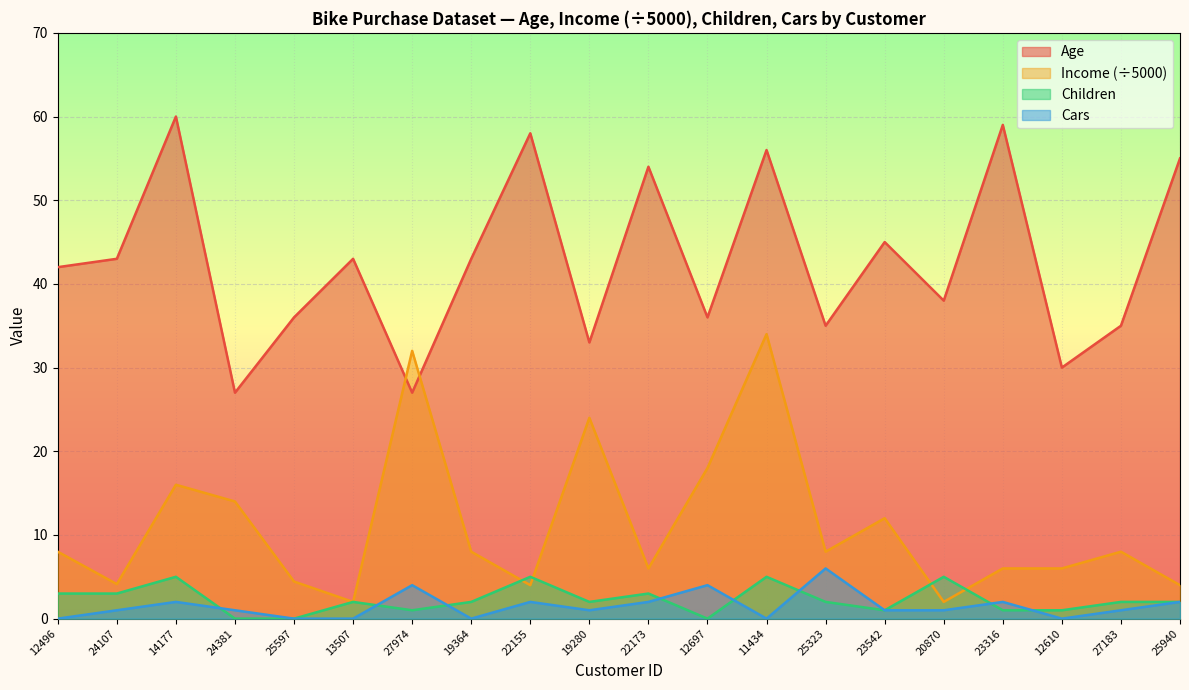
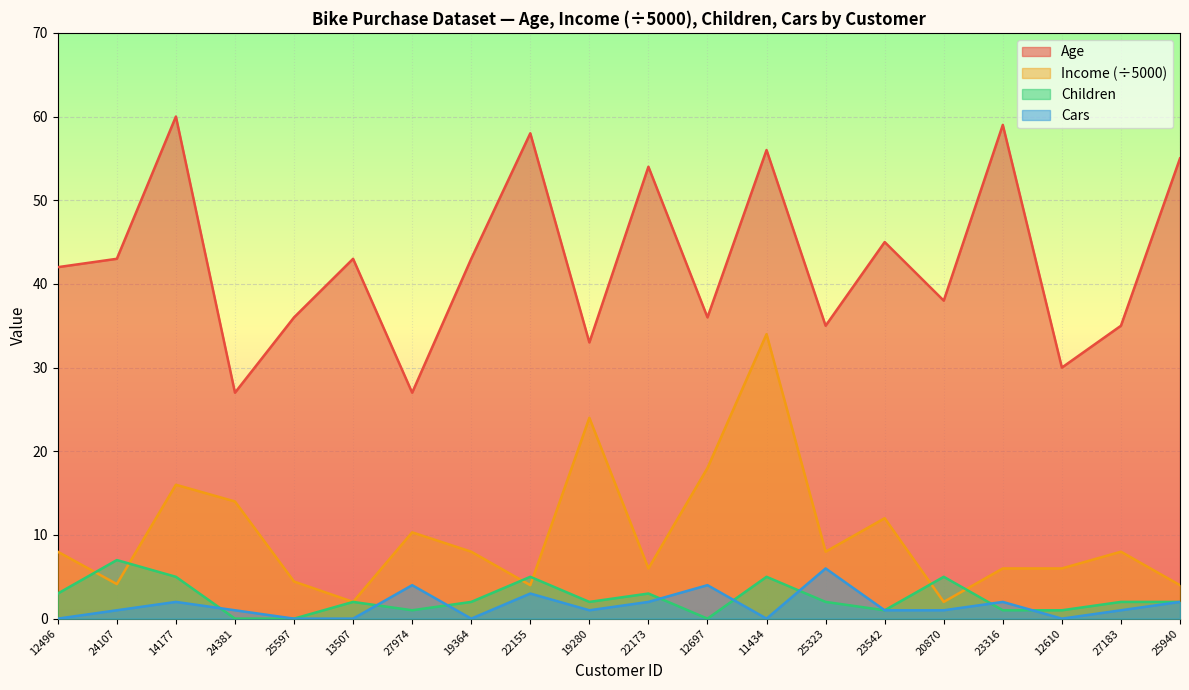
  {
    "Age": {
      "12496": 42,
      "24107": 43,
      "14177": 60,
      "24381": 27,
      "25597": 36,
      "13507": 43,
      "27974": 27,
      "19364": 43,
      "22155": 58,
      "19280": 33,
      "22173": 54,
      "12697": 36,
      "11434": 56,
      "25323": 35,
      "23542": 45,
      "20870": 38,
      "23316": 59,
      "12610": 30,
      "27183": 35,
      "25940": 55
    },
    "Income (÷5000)": {
      "12496": 8,
      "24107": 4,
      "14177": 16,
      "24381": 14,
      "25597": 4,
-     "27974": 32,
+     "27974": 10,
      "19364": 8,
      "22155": 4,
      "19280": 24,
      "22173": 6,
      "12697": 18,
      "11434": 34,
      "25323": 8,
      "23542": 12,
      "20870": 2,
      "23316": 6,
      "12610": 6,
      "27183": 8,
      "25940": 4
    },
    "Children": {
      "12496": 3,
-     "24107": 3,
+     "24107": 7,
      "14177": 5,
      "24381": 0,
      "27974": 1,
      "19364": 2,
      "22155": 5,
      "19280": 2,
      "22173": 3,
      "12697": 0,
      "11434": 5,
      "25323": 2,
      "20870": 5,
      "23316": 1,
      "12610": 1,
      "27183": 2
    },
    "Cars": {
      "12496": 0,
      "24107": 1,
      "14177": 2,
      "24381": 1,
      "13507": 0,
      "27974": 4,
      "19364": 0,
-     "22155": 2,
+     "22155": 3,
      "19280": 1,
      "22173": 2,
      "12697": 4,
      "11434": 0,
      "25323": 6,
      "20870": 1,
      "23316": 2,
      "12610": 0,
      "27183": 1
    }
  }
